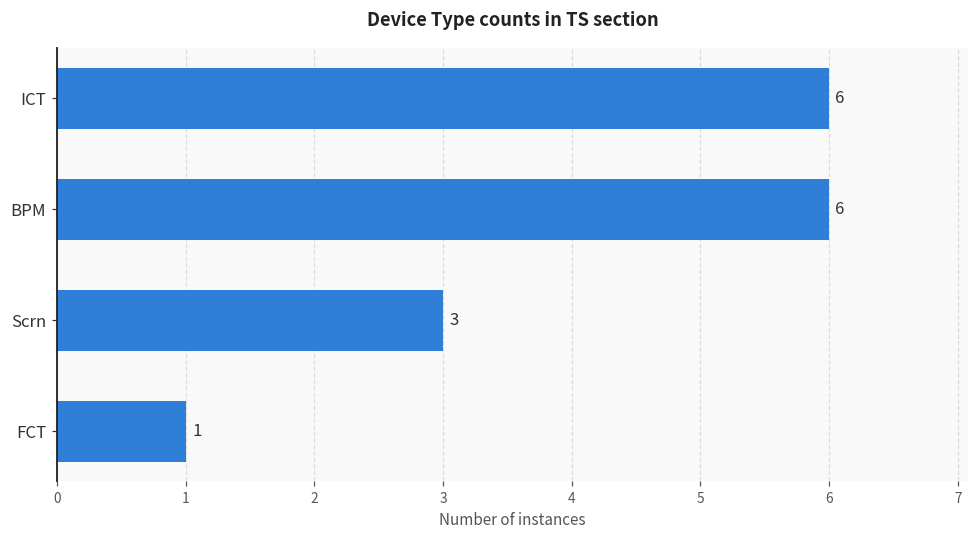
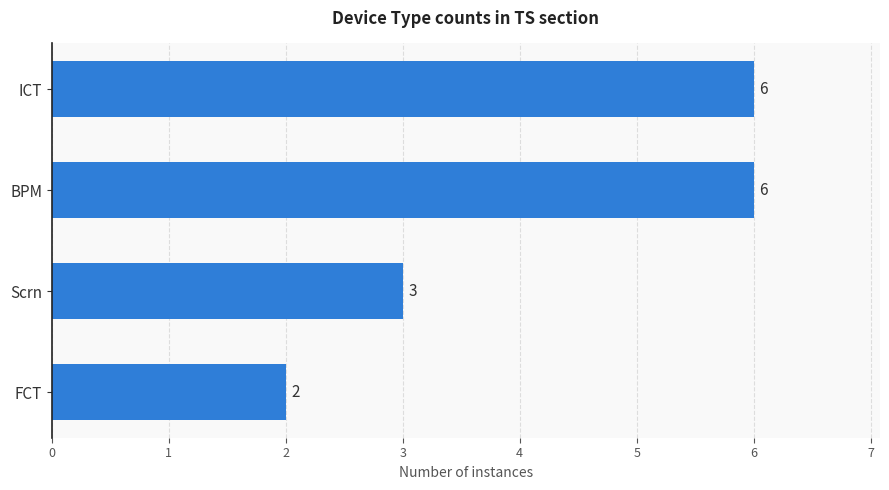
  {
    "ICT": 6,
    "BPM": 6,
    "Scrn": 3,
-   "FCT": 1
+   "FCT": 2
  }
